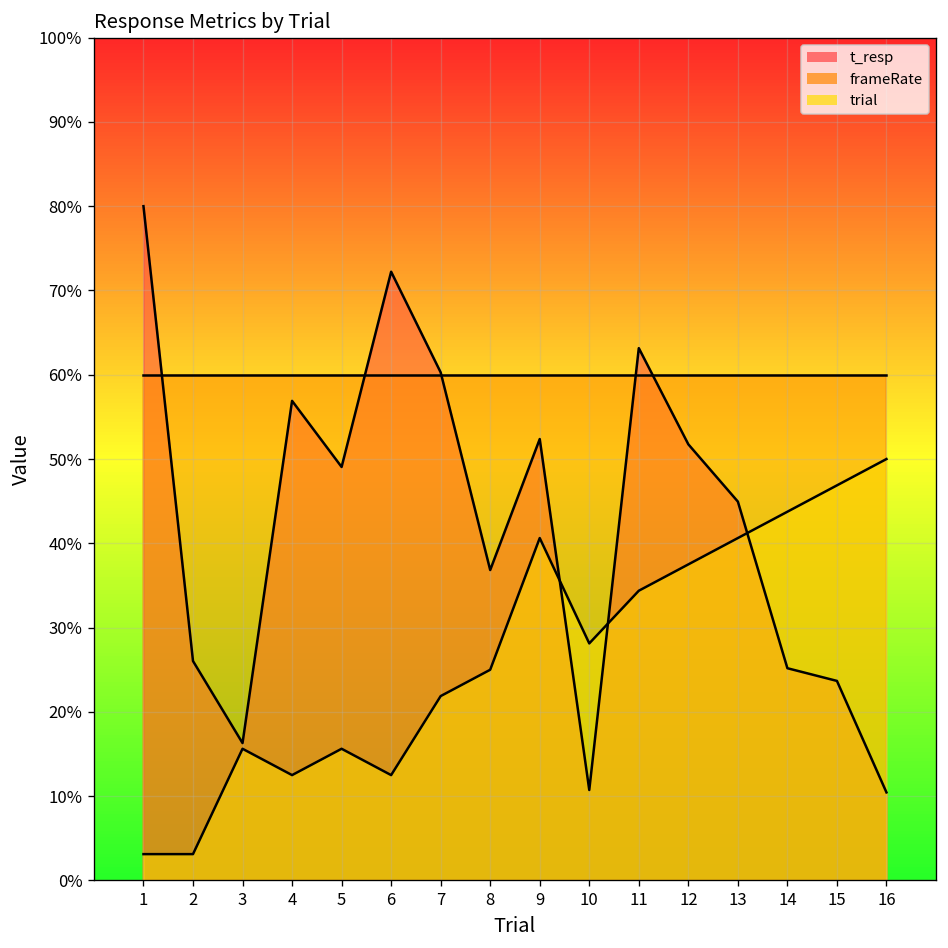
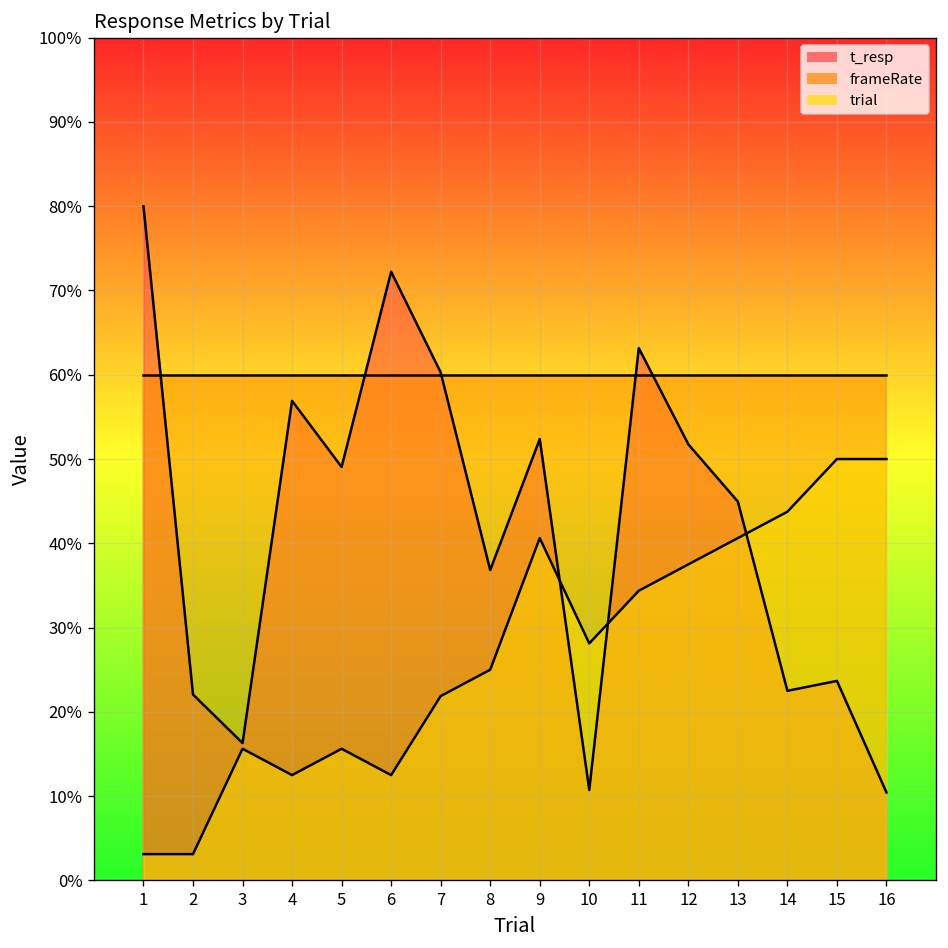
  {
    "t_resp": {
      "1": "80%",
-     "2": "26%",
+     "2": "22%",
      "3": "16%",
      "4": "57%",
      "5": "49%",
      "6": "72%",
      "8": "37%",
      "9": "52%",
      "10": "11%",
      "11": "63%",
      "12": "52%",
      "13": "45%",
-     "14": "25%",
+     "14": "23%",
      "15": "24%",
      "16": "10%"
    },
    "frameRate": {
      "1": "60%",
      "2": "60%",
      "3": "60%",
      "4": "60%",
      "5": "60%",
      "6": "60%",
      "8": "60%",
      "9": "60%",
      "10": "60%",
      "11": "60%",
      "12": "60%",
      "13": "60%",
      "14": "60%",
      "15": "60%",
      "16": "60%"
    },
    "trial": {
      "1": "3%",
      "2": "3%",
      "3": "16%",
      "4": "13%",
      "5": "16%",
      "6": "13%",
      "7": "22%",
      "8": "25%",
      "9": "41%",
      "10": "28%",
      "11": "34%",
      "12": "38%",
      "13": "41%",
      "14": "44%",
-     "15": "47%",
+     "15": "50%",
      "16": "50%"
    }
  }
